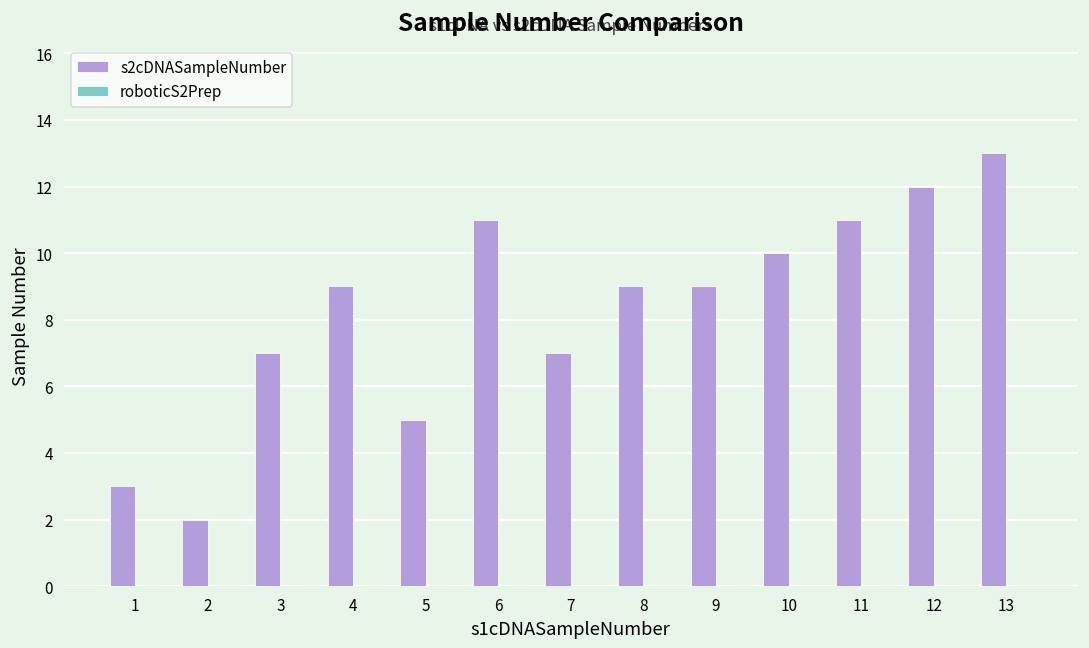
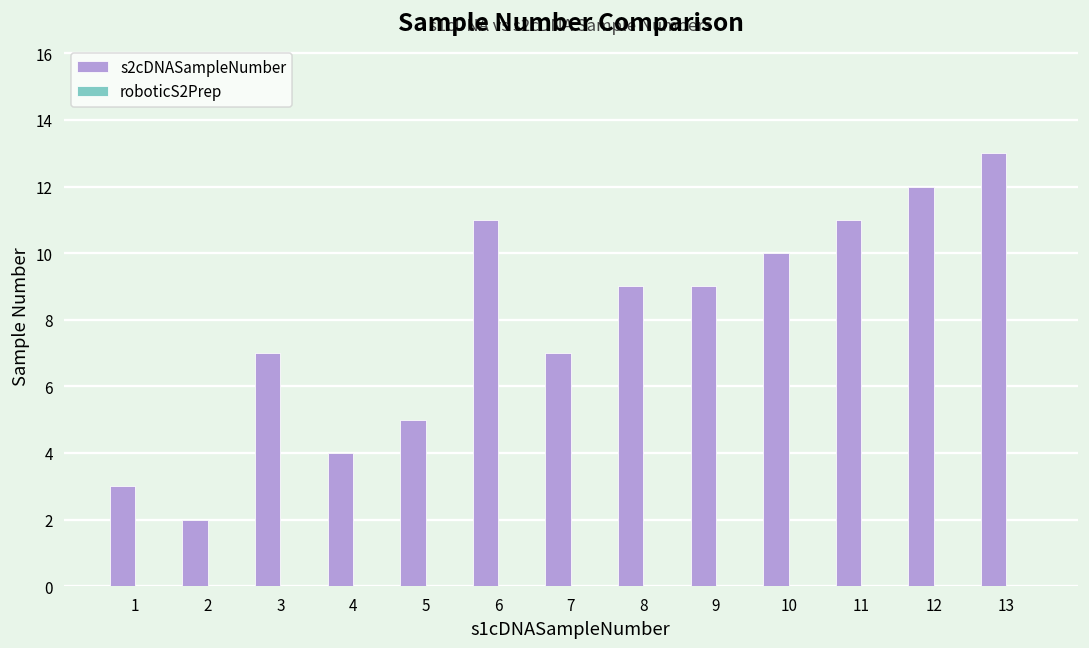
  {
    "s2cDNASampleNumber": {
      "1": 3,
      "2": 2,
      "3": 7,
-     "4": 9,
+     "4": 4,
      "5": 5,
      "6": 11,
      "7": 7,
      "8": 9,
      "9": 9,
      "10": 10,
      "11": 11,
      "12": 12,
      "13": 13
    },
    "roboticS2Prep": {
      "1": 0,
      "2": 0,
      "3": 0,
      "4": 0,
      "5": 0,
      "6": 0,
      "7": 0,
      "8": 0,
      "9": 0,
      "10": 0,
      "11": 0,
      "12": 0,
      "13": 0
    }
  }
